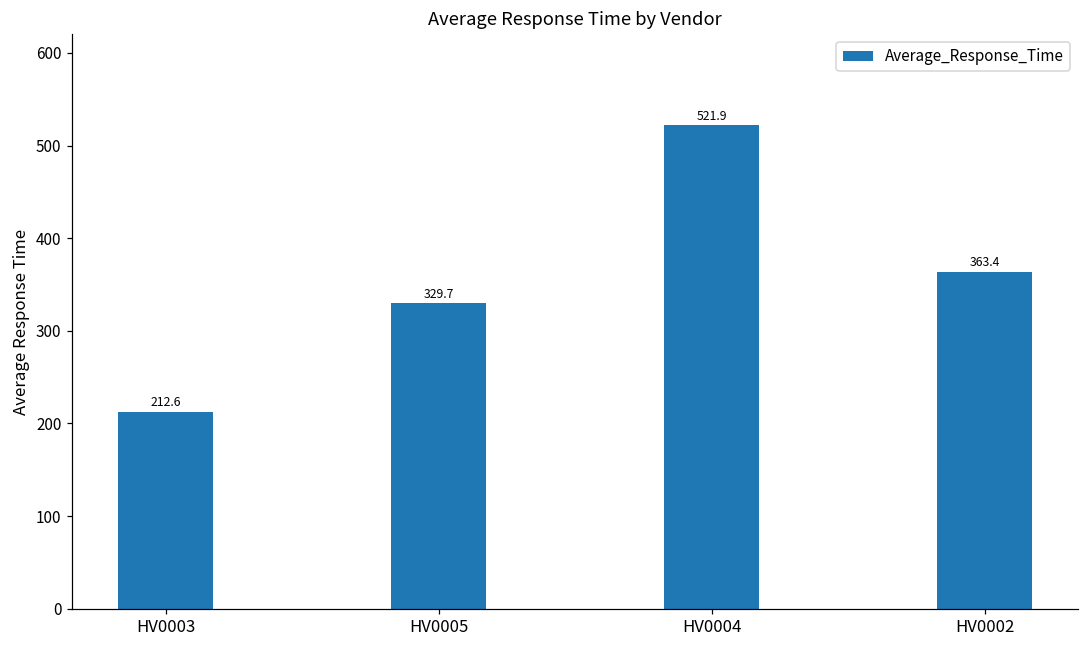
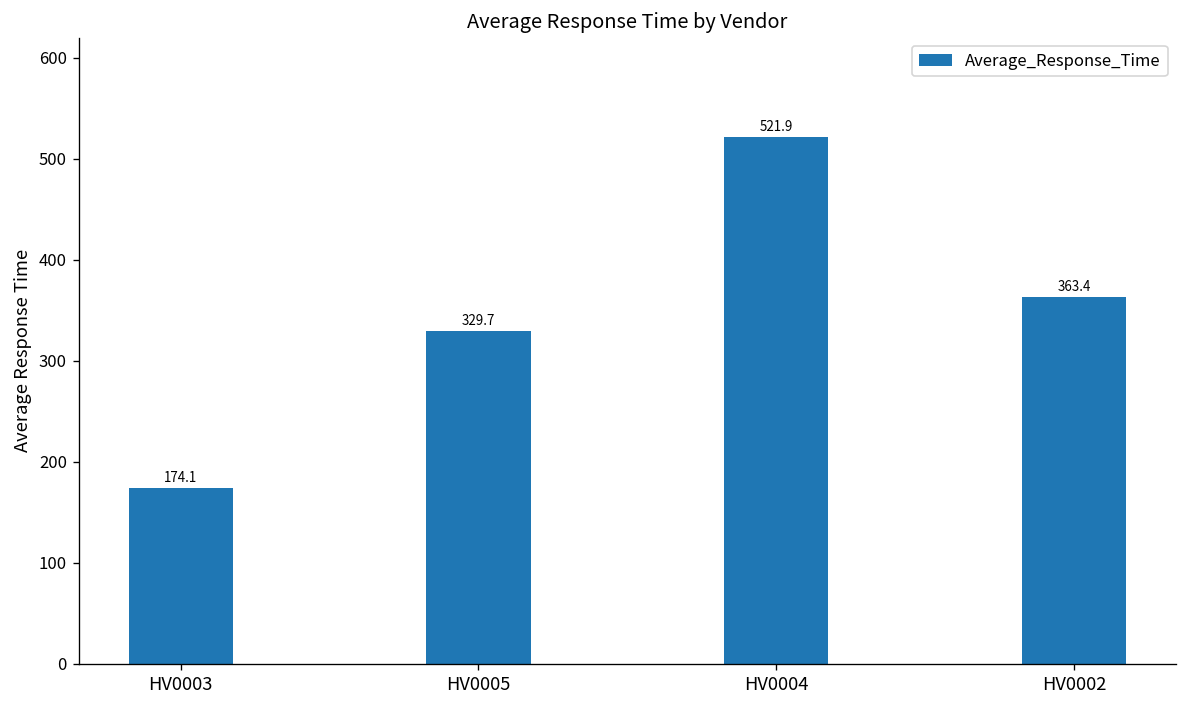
  {
-   "HV0003": 212.6,
+   "HV0003": 174.1,
    "HV0005": 329.7,
    "HV0004": 521.9,
    "HV0002": 363.4
  }
